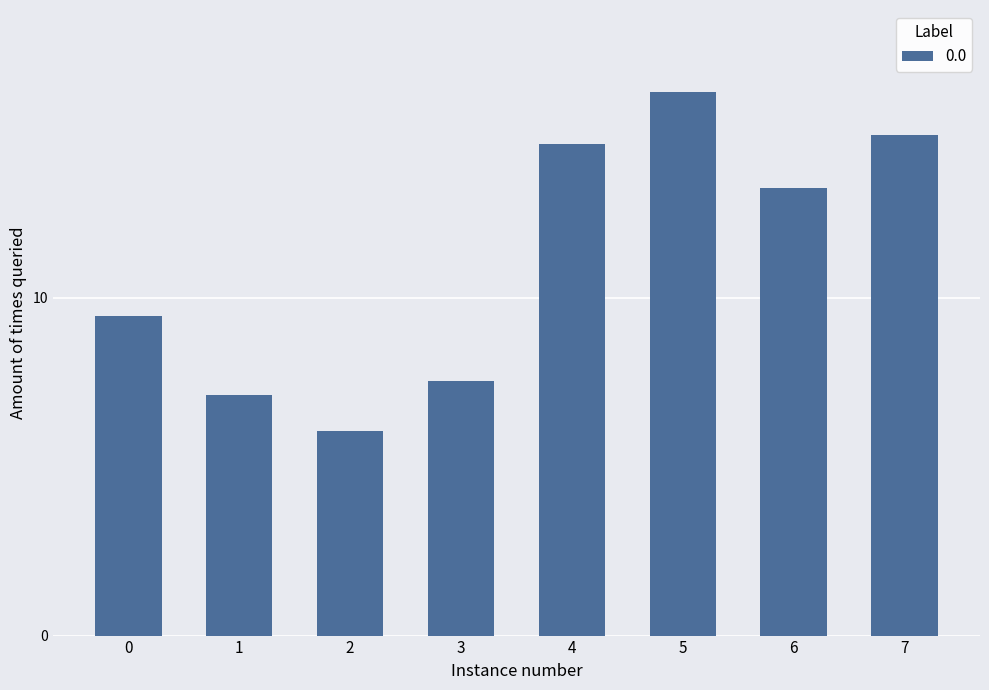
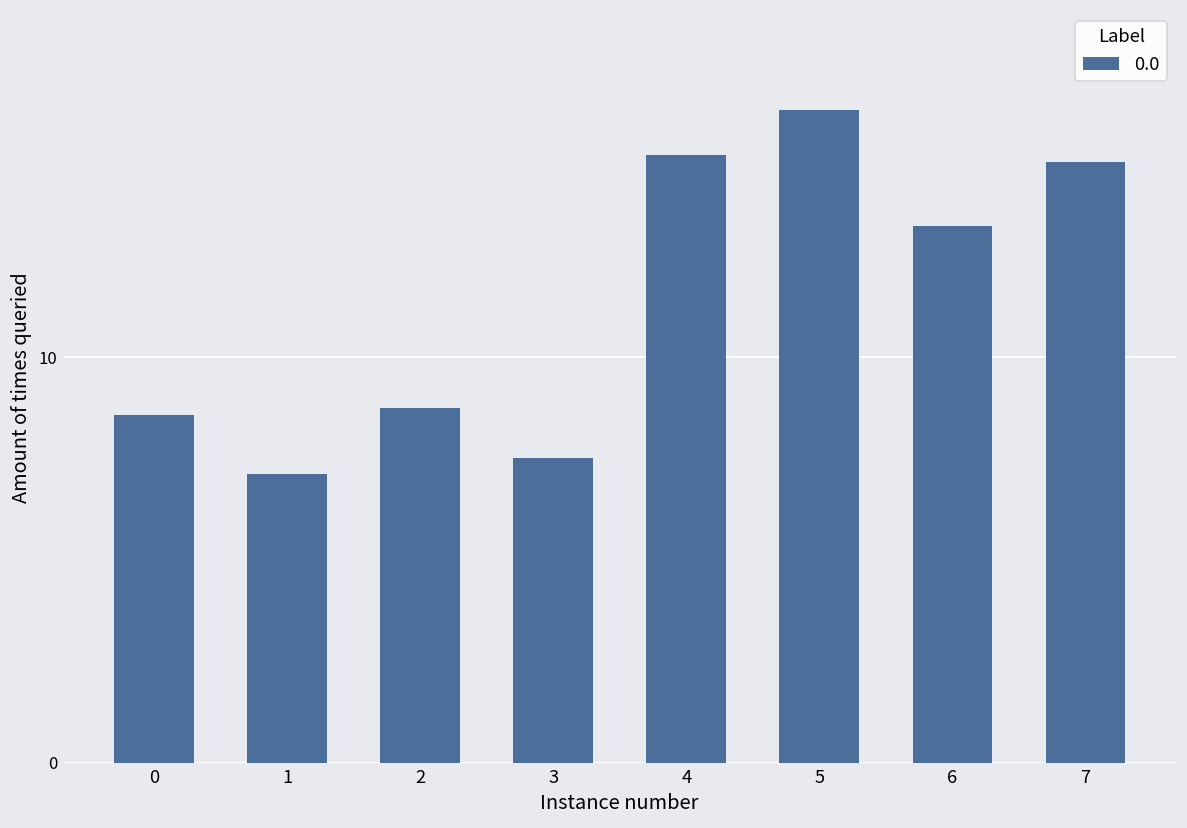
  {
-   "0": 9.5,
+   "0": 8.6,
    "1": 7.1,
-   "2": 6.0,
+   "2": 8.7,
    "3": 7.5,
-   "4": 14.6,
+   "4": 15.0,
    "5": 16.1,
    "6": 13.2,
    "7": 14.8
  }
